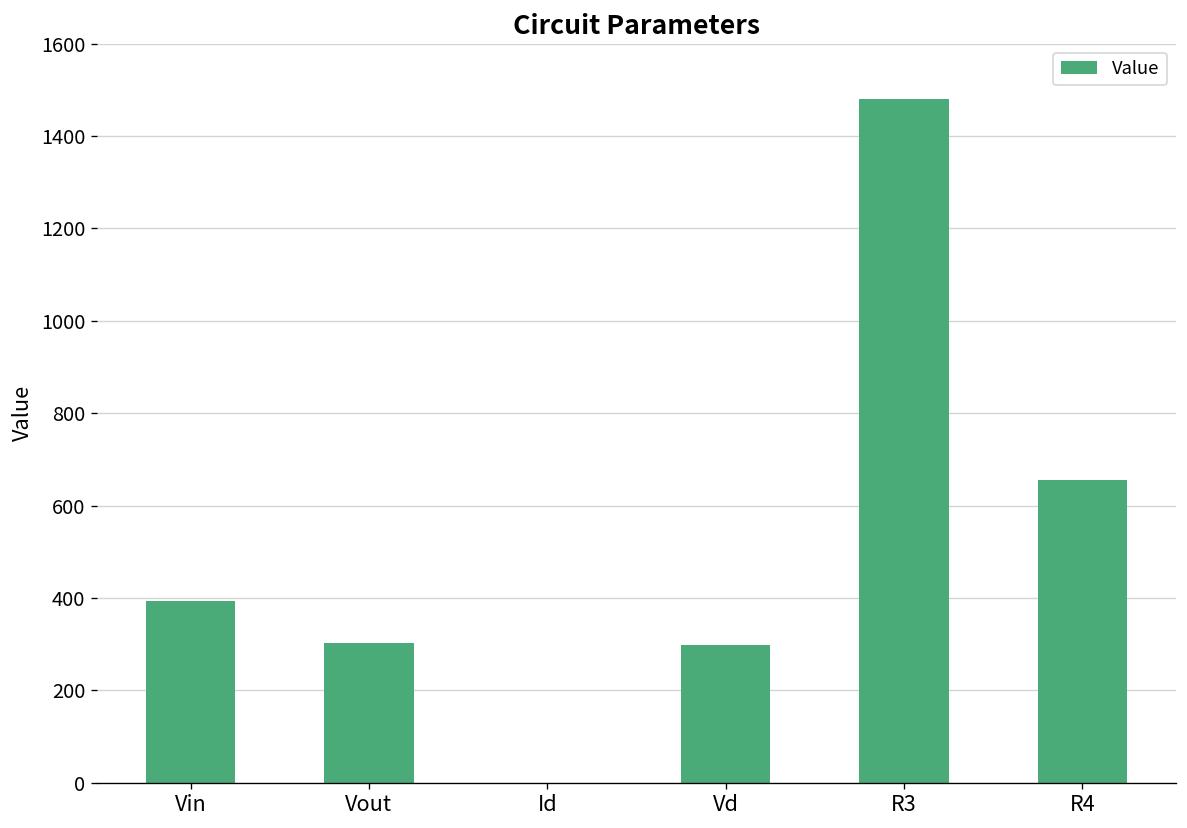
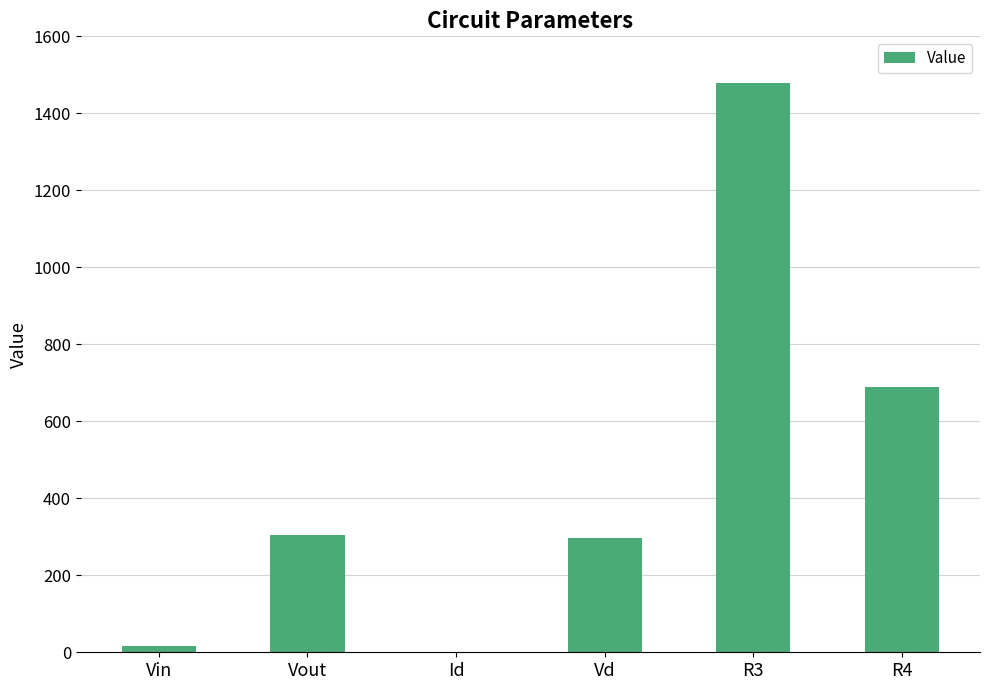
  {
-   "Vin": 390,
+   "Vin": 20,
    "Vout": 300,
    "Vd": 300,
    "R3": 1480,
-   "R4": 660
+   "R4": 690
  }
